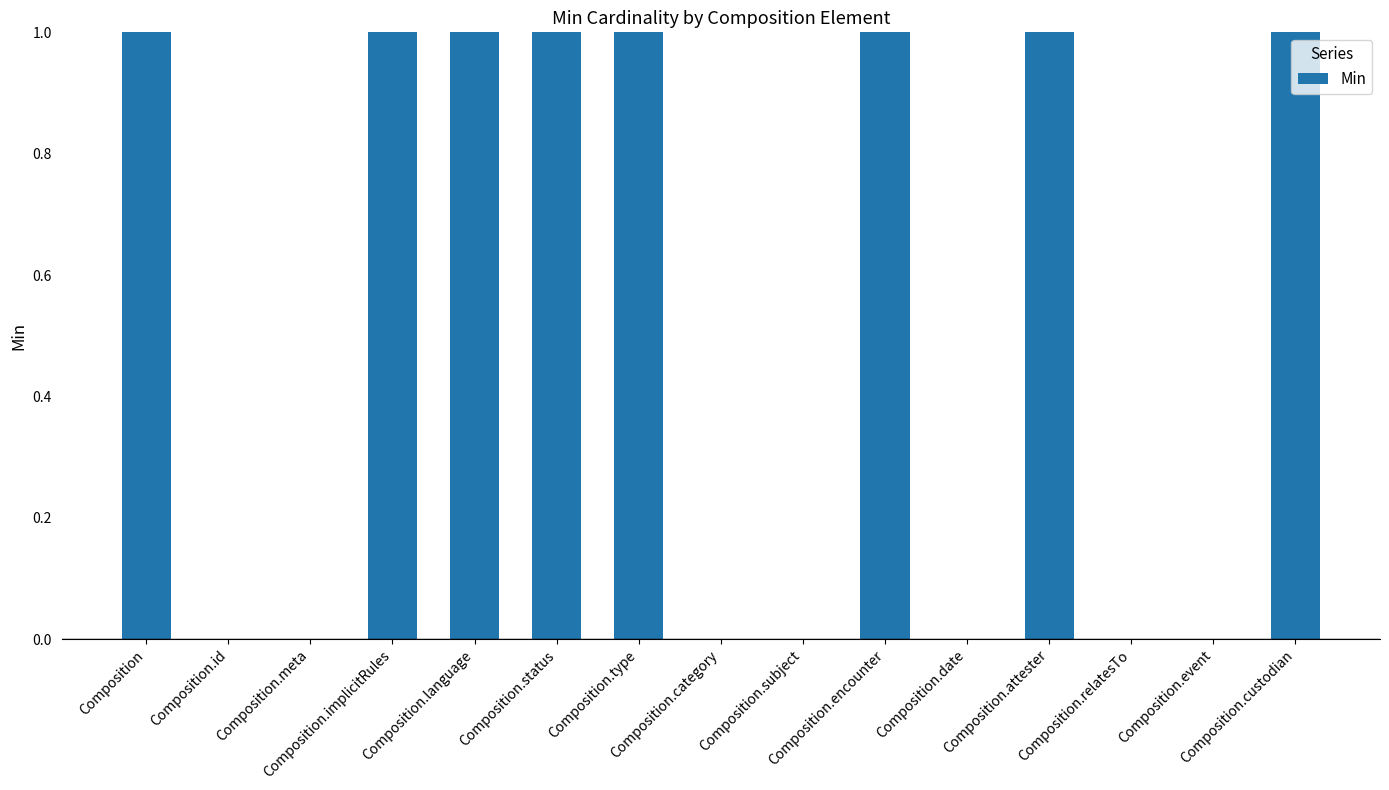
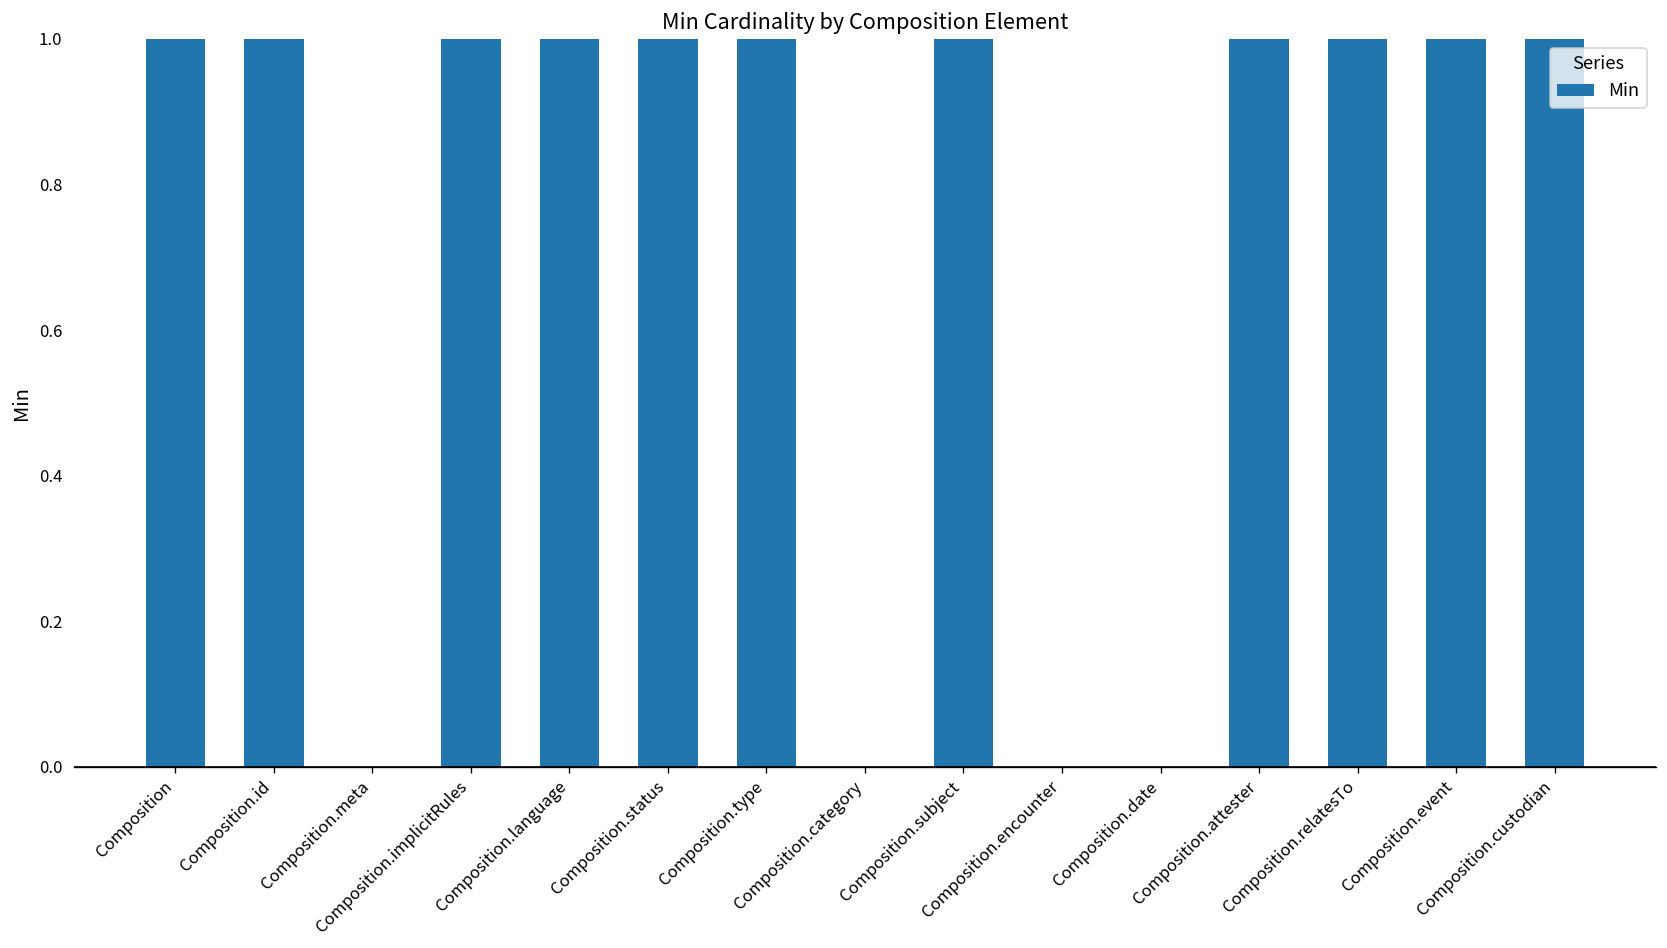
  {
    "Composition": 1,
-   "Composition.id": 0,
+   "Composition.id": 1,
    "Composition.meta": 0,
    "Composition.implicitRules": 1,
    "Composition.language": 1,
    "Composition.status": 1,
    "Composition.type": 1,
    "Composition.category": 0,
-   "Composition.subject": 0,
-   "Composition.encounter": 1,
+   "Composition.subject": 1,
+   "Composition.encounter": 0,
    "Composition.date": 0,
    "Composition.attester": 1,
-   "Composition.relatesTo": 0,
-   "Composition.event": 0,
+   "Composition.relatesTo": 1,
+   "Composition.event": 1,
    "Composition.custodian": 1
  }
